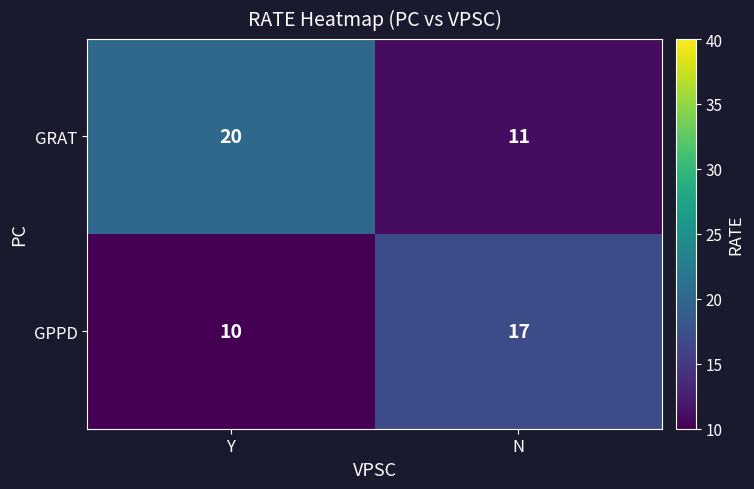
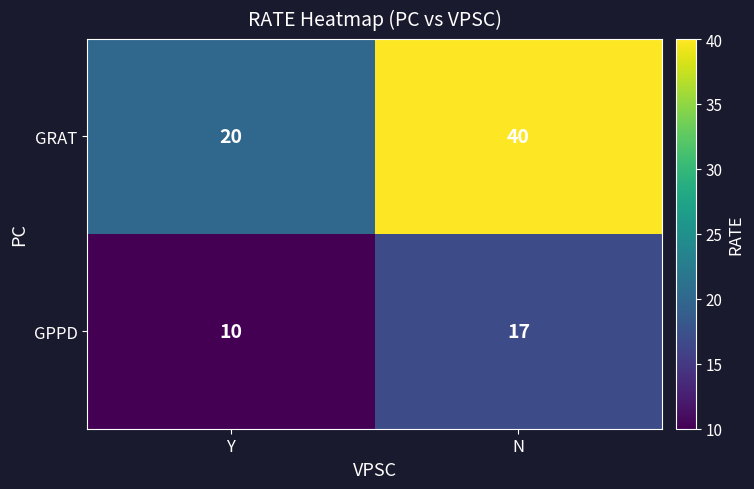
  {
    "GRAT": {
      "Y": 20,
-     "N": 11
+     "N": 40
    },
    "GPPD": {
      "Y": 10,
      "N": 17
    }
  }
